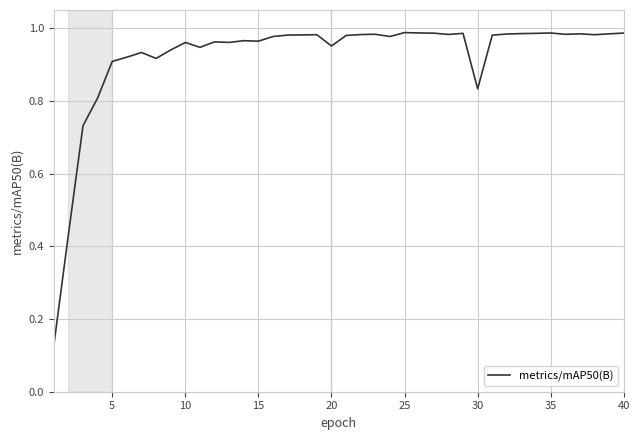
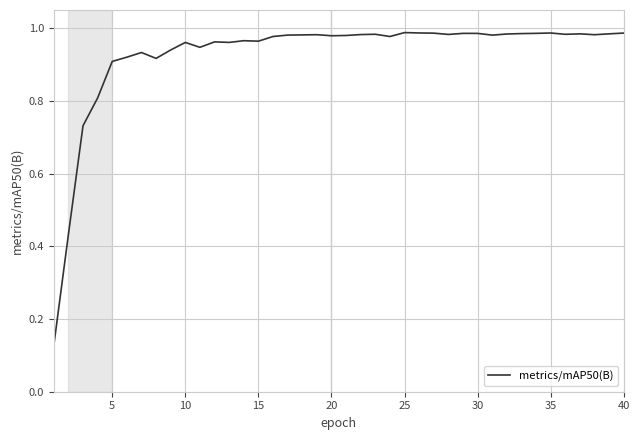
  {
    "10": 0.96,
    "15": 0.96,
-   "20": 0.95,
+   "20": 0.98,
    "25": 0.99,
-   "30": 0.83,
+   "30": 0.99,
    "35": 0.99,
    "40": 0.99
  }
